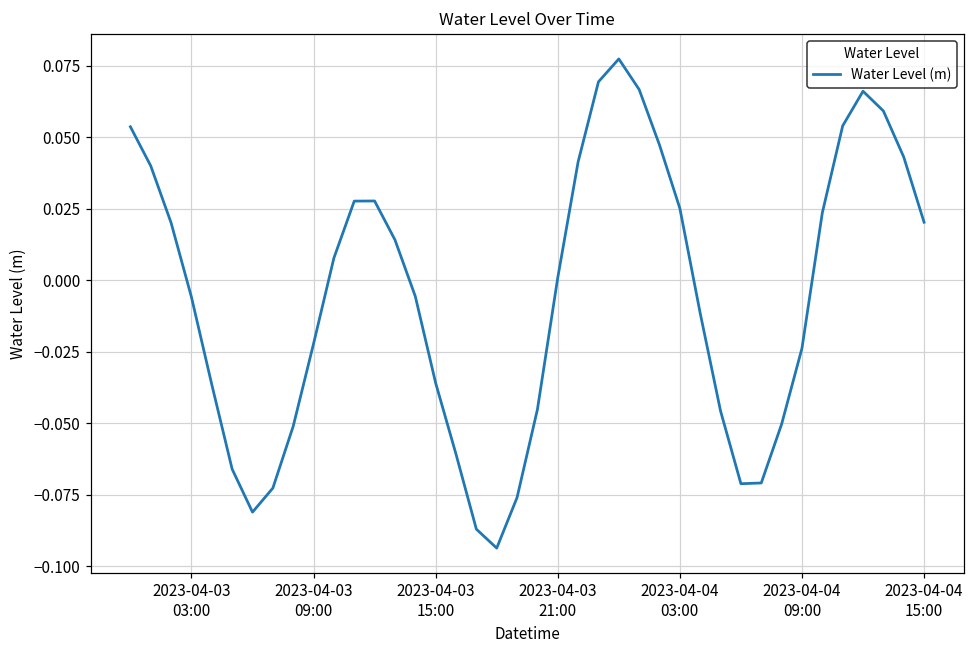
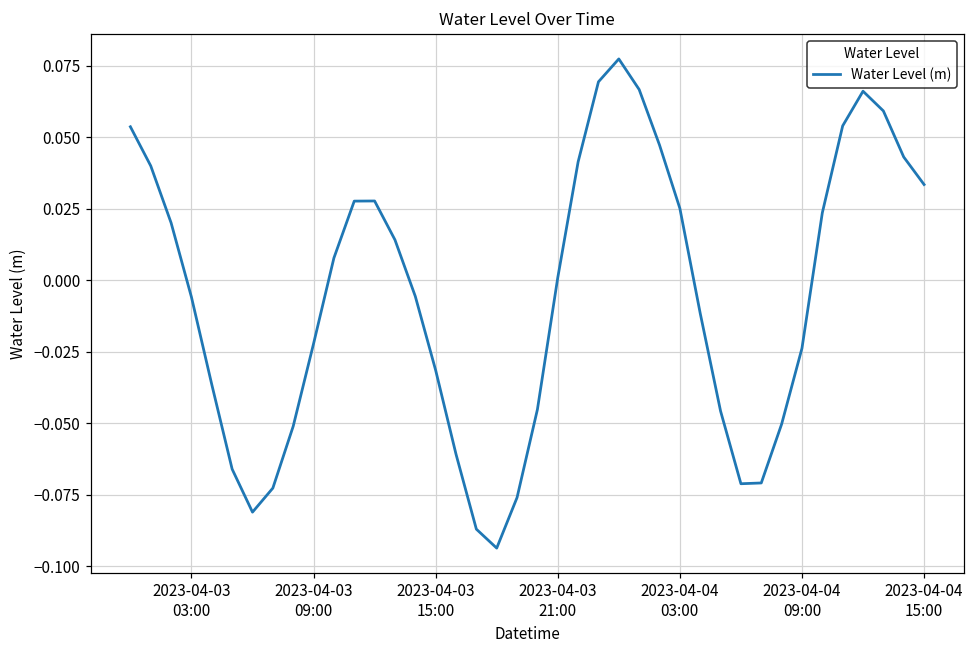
  {
    "2023-04-03 03:00": -0.006,
    "2023-04-03 09:00": -0.022,
-   "2023-04-03 15:00": -0.036,
+   "2023-04-03 15:00": -0.032,
    "2023-04-03 21:00": 0.001,
    "2023-04-04 03:00": 0.025,
    "2023-04-04 09:00": -0.024,
-   "2023-04-04 15:00": 0.020
+   "2023-04-04 15:00": 0.033
  }
